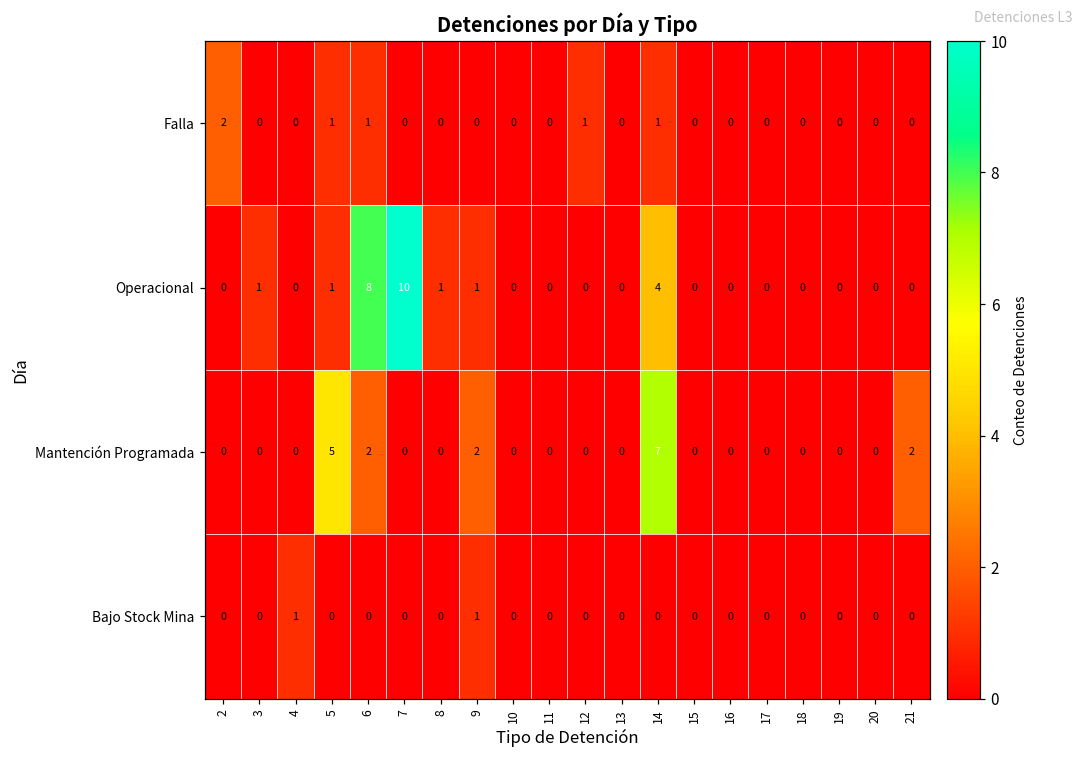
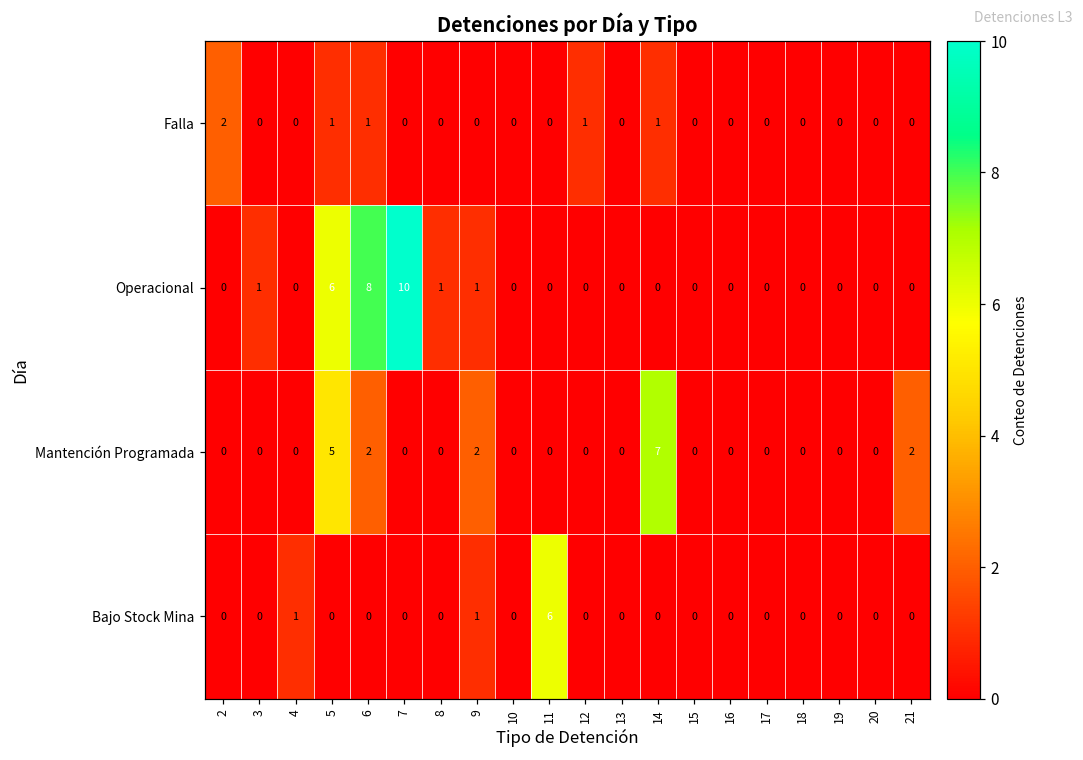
  {
    "Falla": {
      "2": 2,
      "3": 0,
      "4": 0,
      "5": 1,
      "6": 1,
      "7": 0,
      "8": 0,
      "9": 0,
      "10": 0,
      "11": 0,
      "12": 1,
      "13": 0,
      "14": 1,
      "15": 0,
      "16": 0,
      "17": 0,
      "18": 0,
      "19": 0,
      "20": 0,
      "21": 0
    },
    "Operacional": {
      "2": 0,
      "3": 1,
      "4": 0,
-     "5": 1,
+     "5": 6,
      "6": 8,
      "7": 10,
      "8": 1,
      "9": 1,
      "10": 0,
      "11": 0,
      "12": 0,
      "13": 0,
-     "14": 4,
+     "14": 0,
      "15": 0,
      "16": 0,
      "17": 0,
      "18": 0,
      "19": 0,
      "20": 0,
      "21": 0
    },
    "Mantención Programada": {
      "2": 0,
      "3": 0,
      "4": 0,
      "5": 5,
      "6": 2,
      "7": 0,
      "8": 0,
      "9": 2,
      "10": 0,
      "11": 0,
      "12": 0,
      "13": 0,
      "14": 7,
      "15": 0,
      "16": 0,
      "17": 0,
      "18": 0,
      "19": 0,
      "20": 0,
      "21": 2
    },
    "Bajo Stock Mina": {
      "2": 0,
      "3": 0,
      "4": 1,
      "5": 0,
      "6": 0,
      "7": 0,
      "8": 0,
      "9": 1,
      "10": 0,
-     "11": 0,
+     "11": 6,
      "12": 0,
      "13": 0,
      "14": 0,
      "15": 0,
      "16": 0,
      "17": 0,
      "18": 0,
      "19": 0,
      "20": 0,
      "21": 0
    }
  }
